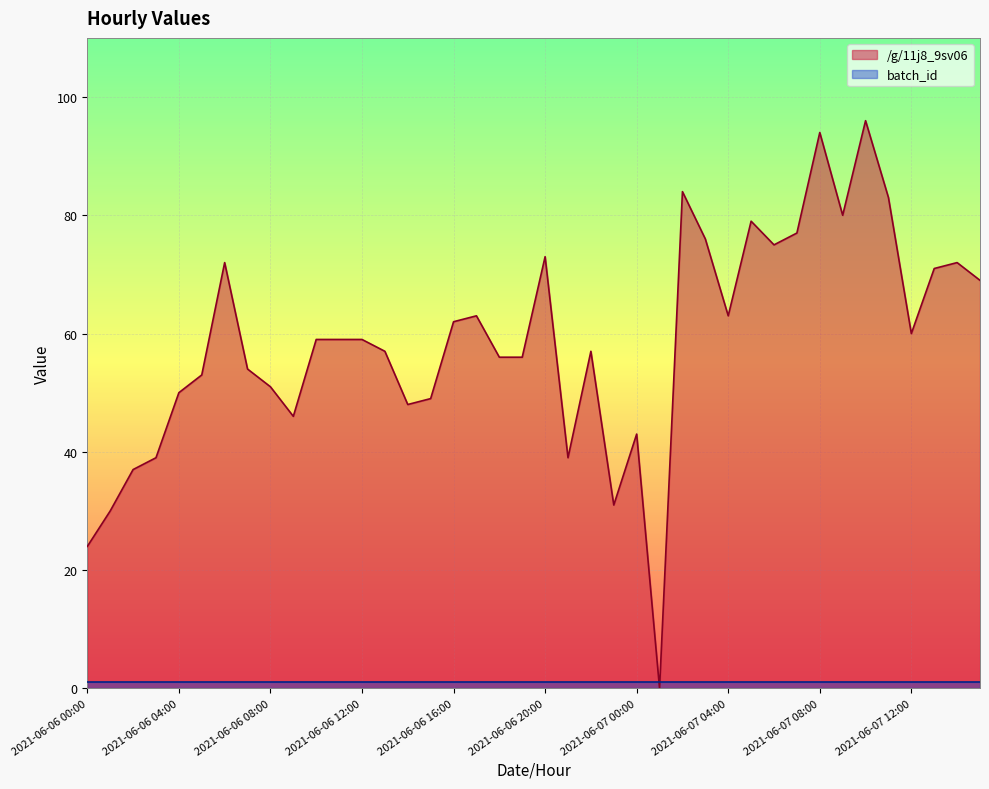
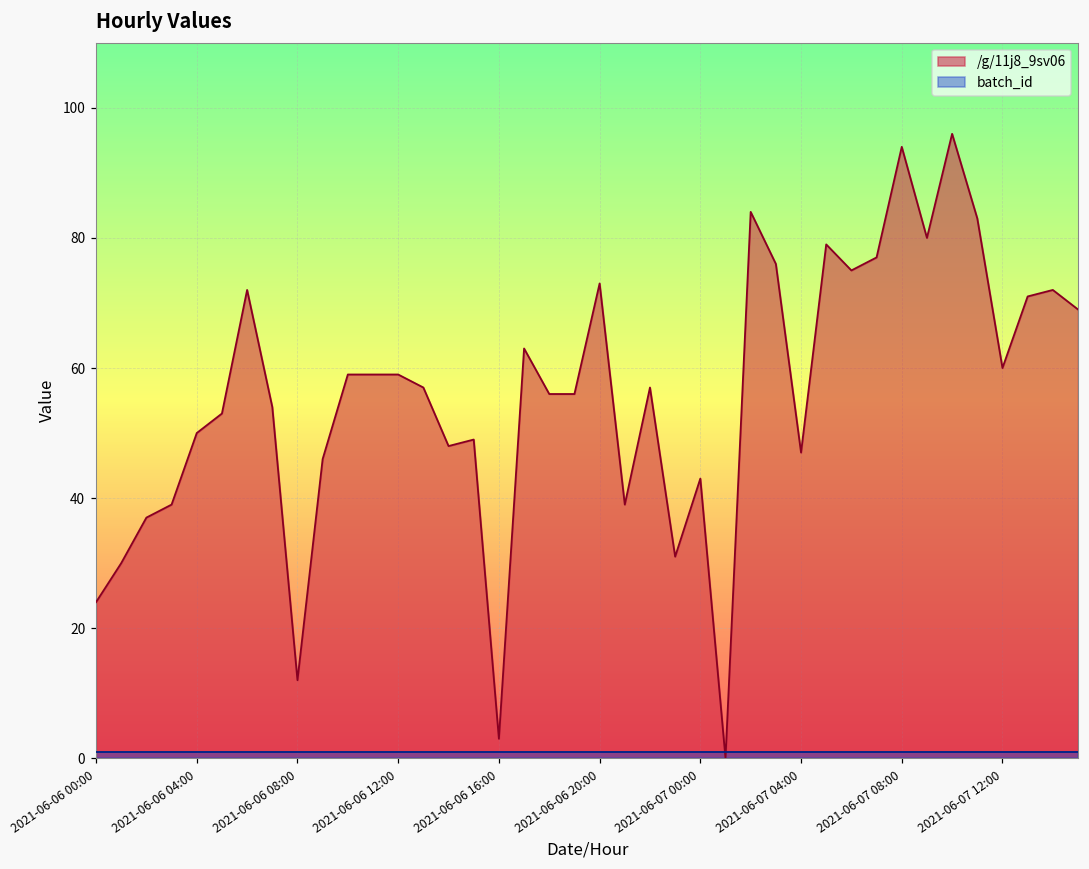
  {
    "/g/11j8_9sv06": {
      "2021-06-06 00:00": 24,
      "2021-06-06 04:00": 50,
-     "2021-06-06 08:00": 51,
+     "2021-06-06 08:00": 12,
      "2021-06-06 12:00": 59,
-     "2021-06-06 16:00": 62,
+     "2021-06-06 16:00": 3,
      "2021-06-06 20:00": 73,
      "2021-06-07 00:00": 43,
-     "2021-06-07 04:00": 63,
+     "2021-06-07 04:00": 47,
      "2021-06-07 08:00": 94,
      "2021-06-07 12:00": 60
    },
    "batch_id": {
      "2021-06-06 00:00": 1,
      "2021-06-06 04:00": 1,
      "2021-06-06 08:00": 1,
      "2021-06-06 12:00": 1,
      "2021-06-06 16:00": 1,
      "2021-06-06 20:00": 1,
      "2021-06-07 00:00": 1,
      "2021-06-07 04:00": 1,
      "2021-06-07 08:00": 1,
      "2021-06-07 12:00": 1
    }
  }
